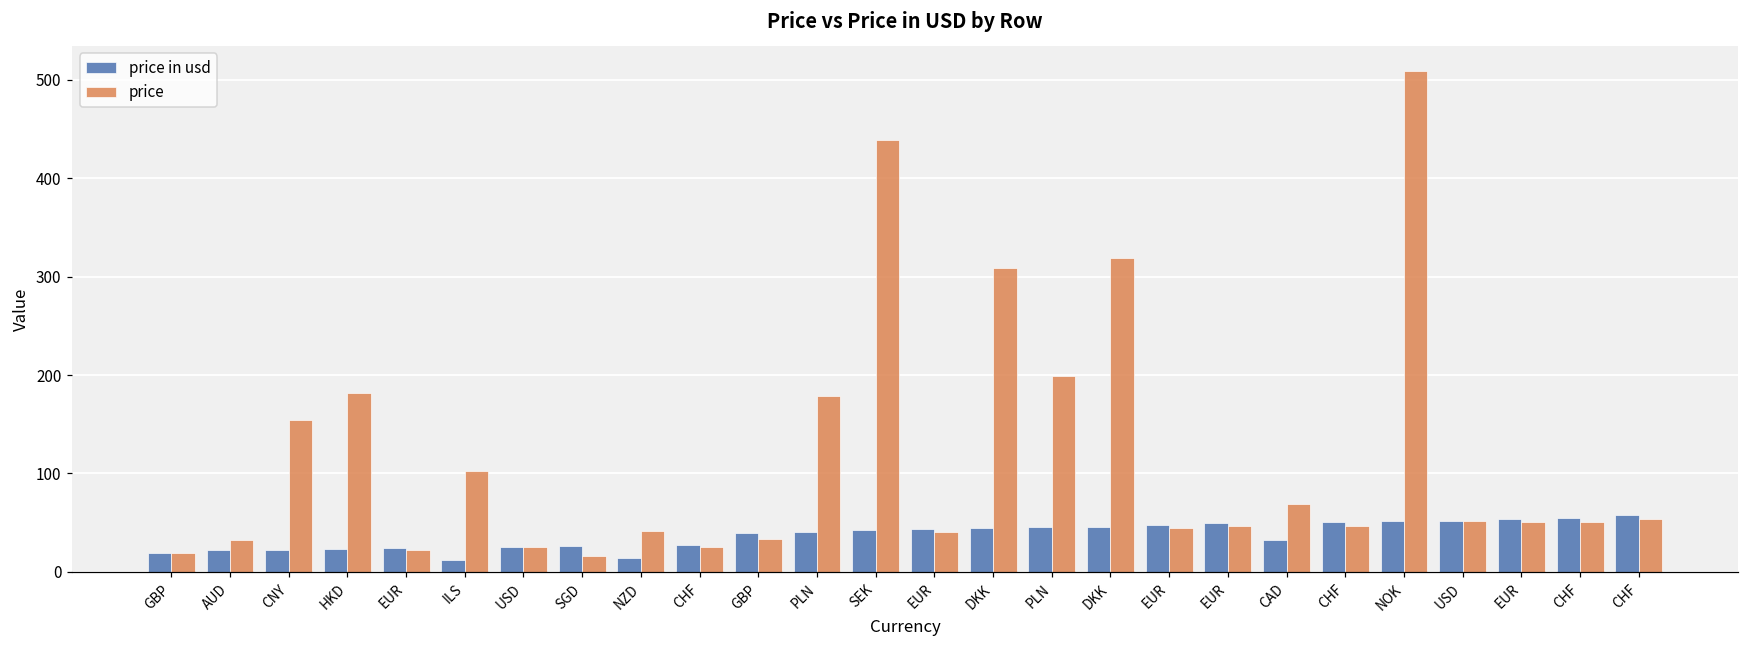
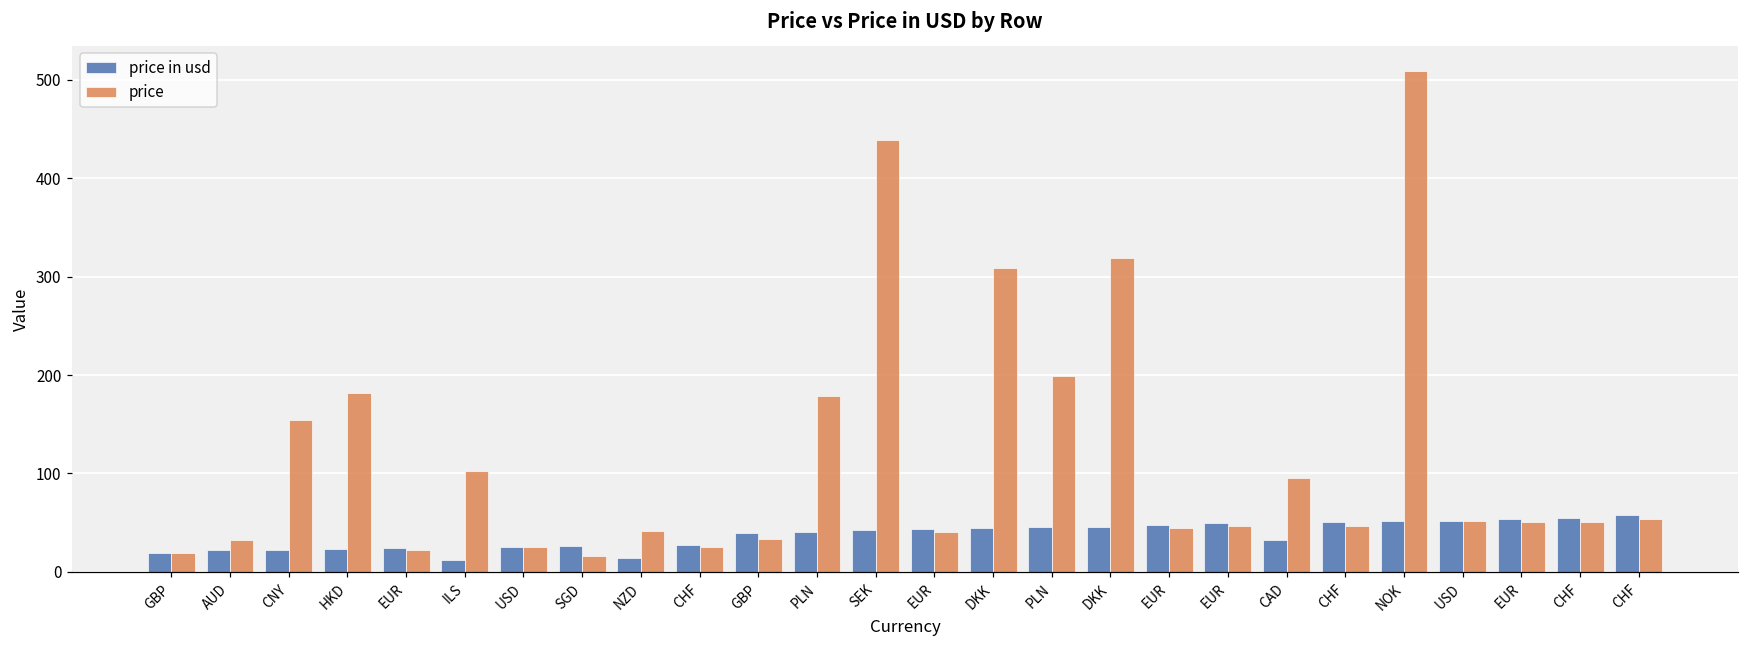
  {
    "price in usd": {
      "AUD": 20,
      "CNY": 20,
      "HKD": 20,
      "ILS": 10,
      "SGD": 30,
      "NZD": 10,
      "SEK": 40,
      "CAD": 30,
      "NOK": 50
    },
    "price": {
      "AUD": 30,
      "CNY": 150,
      "HKD": 180,
      "ILS": 100,
      "SGD": 20,
      "NZD": 40,
      "SEK": 440,
-     "CAD": 70,
+     "CAD": 100,
      "NOK": 510
    }
  }
